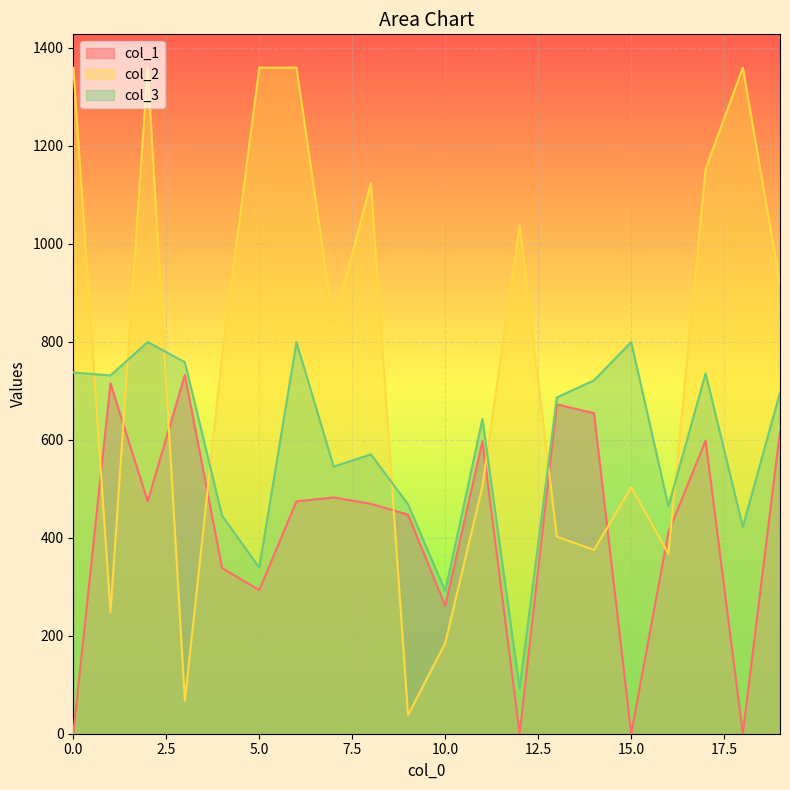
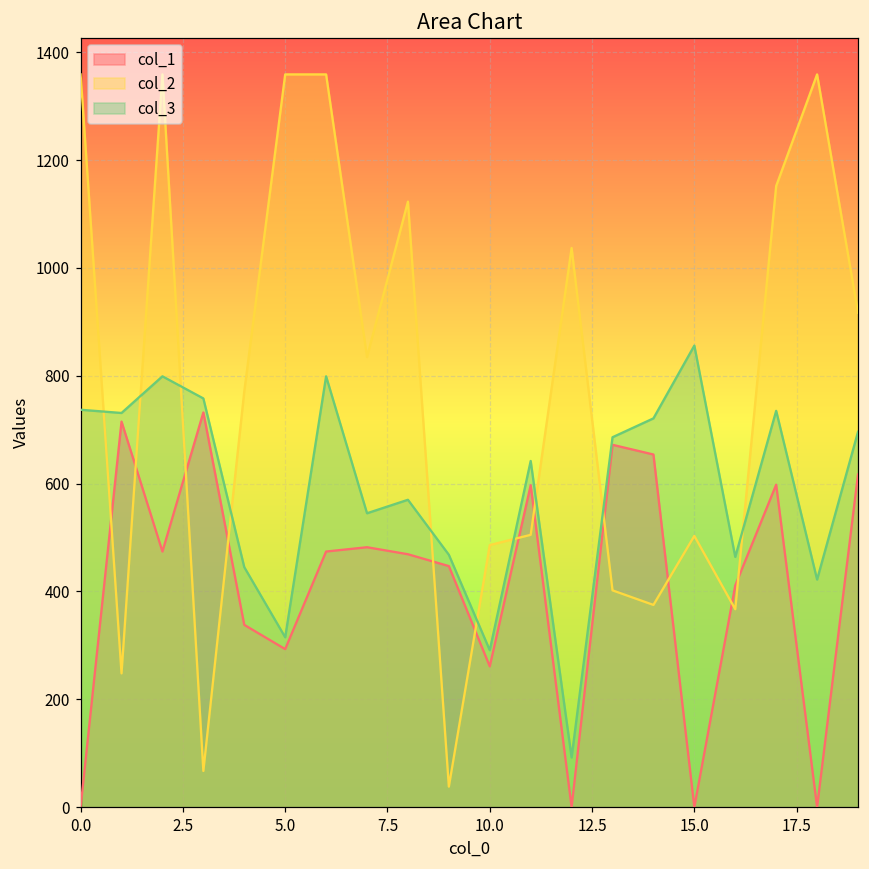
  {
    "col_1": {
      "0.0": 0,
      "5.0": 290,
      "10.0": 260,
      "15.0": 0
    },
    "col_2": {
      "0.0": 1360,
      "5.0": 1360,
-     "10.0": 190,
+     "10.0": 490,
      "15.0": 500
    },
    "col_3": {
      "0.0": 740,
-     "5.0": 340,
+     "5.0": 320,
      "10.0": 290,
-     "15.0": 800
+     "15.0": 860
    }
  }
